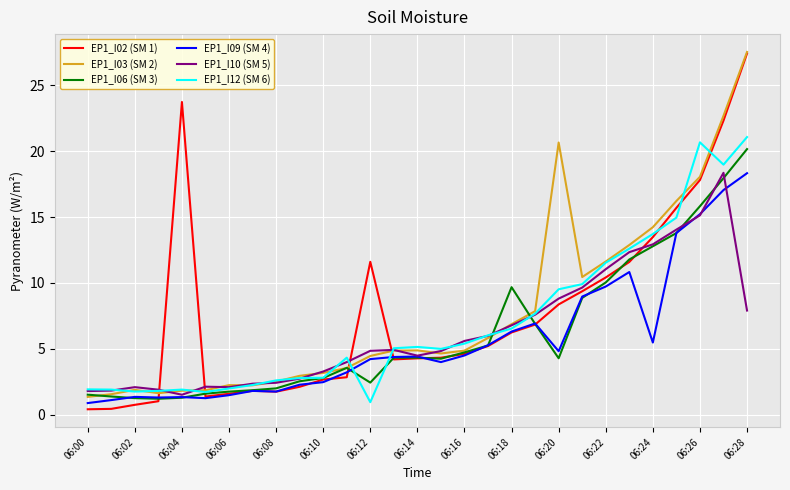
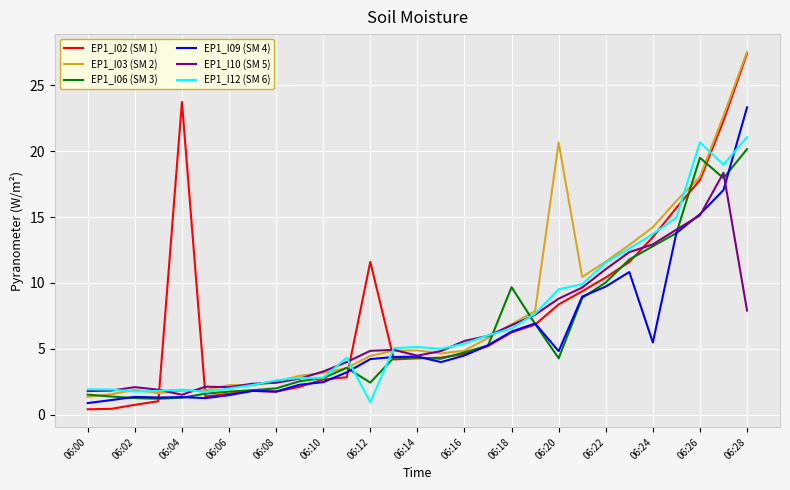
  {
    "EP1_I02 (SM 1)": {
      "06:00": 0.4,
      "06:02": 0.7,
      "06:04": 23.7,
      "06:12": 11.6,
      "06:20": 8.4,
      "06:22": 10.4,
      "06:24": 13.5,
      "06:26": 17.8
    },
    "EP1_I03 (SM 2)": {
      "06:12": 4.4,
      "06:14": 4.9,
      "06:20": 20.7,
      "06:24": 14.2,
      "06:26": 18.1
    },
    "EP1_I06 (SM 3)": {
      "06:08": 2.0,
      "06:12": 2.4,
      "06:18": 9.7,
      "06:20": 4.3,
      "06:22": 10.0,
-     "06:26": 15.8,
+     "06:26": 19.5,
      "06:28": 20.2
    },
    "EP1_I09 (SM 4)": {
      "06:00": 0.9,
      "06:10": 2.5,
      "06:12": 4.2,
      "06:20": 4.8,
      "06:22": 9.7,
      "06:24": 5.5,
-     "06:28": 18.3
+     "06:28": 23.3
    },
    "EP1_I10 (SM 5)": {
      "06:02": 2.1,
      "06:12": 4.8,
      "06:16": 5.6,
      "06:20": 8.8,
      "06:22": 11.0,
      "06:28": 7.9
    },
    "EP1_I12 (SM 6)": {
      "06:12": 0.9,
      "06:14": 5.1,
      "06:16": 5.4,
      "06:18": 6.5,
      "06:20": 9.5,
      "06:24": 13.7,
      "06:26": 20.7,
      "06:28": 21.1
    }
  }
